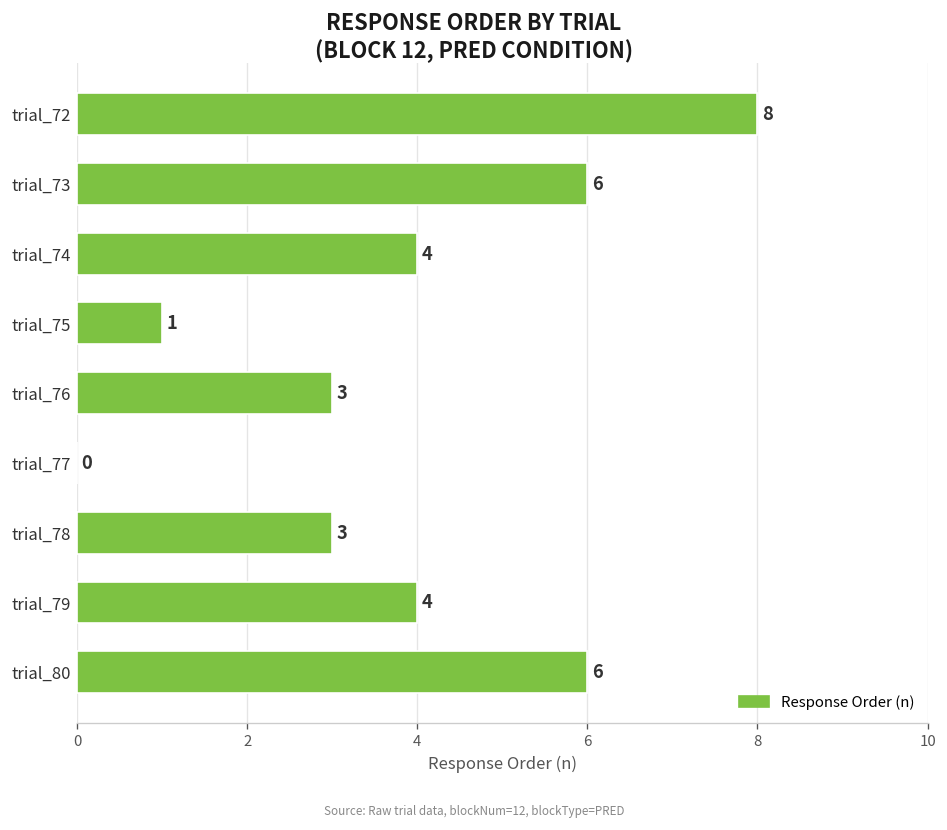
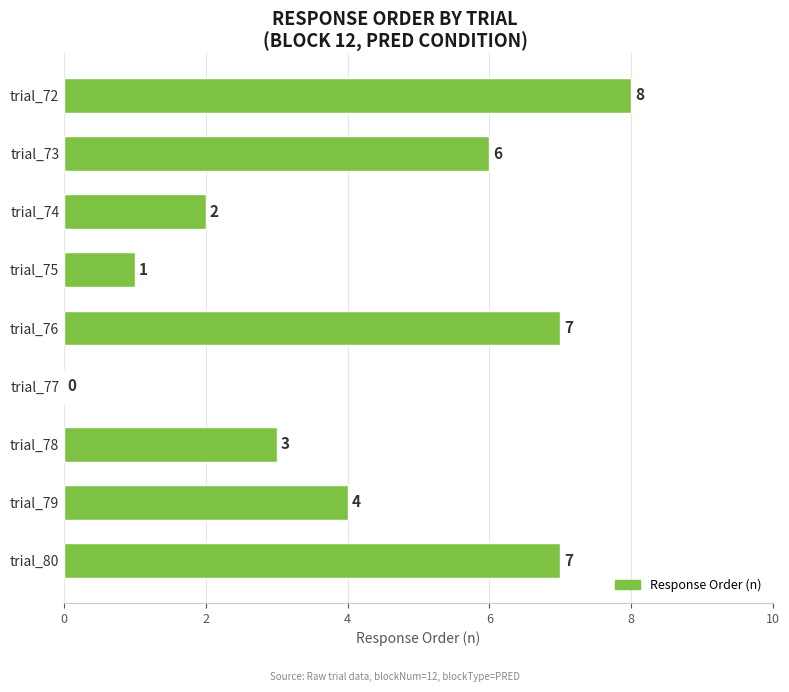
  {
    "trial_72": 8,
    "trial_73": 6,
-   "trial_74": 4,
+   "trial_74": 2,
    "trial_75": 1,
-   "trial_76": 3,
+   "trial_76": 7,
    "trial_77": 0,
    "trial_78": 3,
    "trial_79": 4,
-   "trial_80": 6
+   "trial_80": 7
  }
